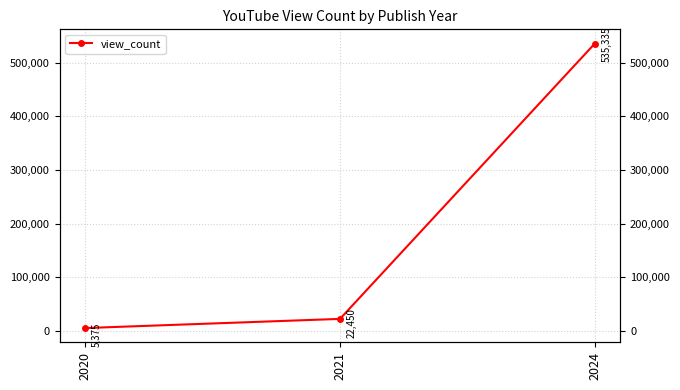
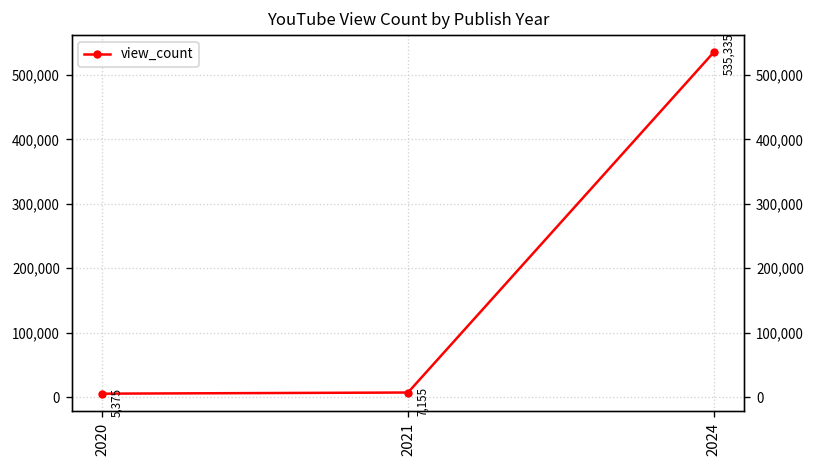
  {
    "2020": "5,375",
-   "2021": "22,450",
+   "2021": "7,155",
    "2024": "535,335"
  }
